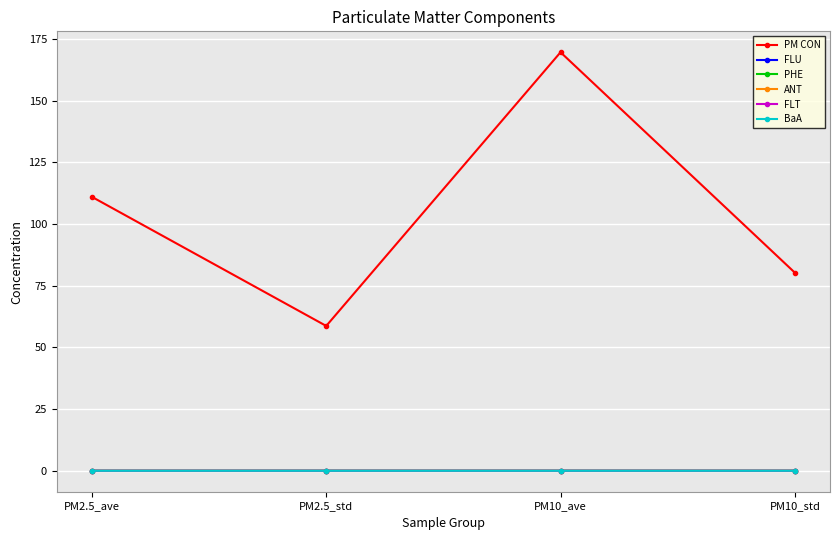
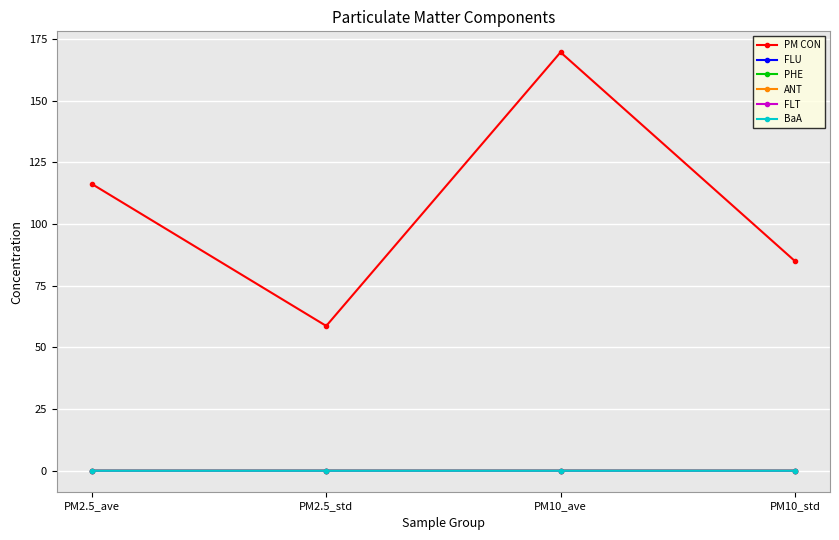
  {
    "PM CON": {
-     "PM2.5_ave": 111,
+     "PM2.5_ave": 116,
      "PM2.5_std": 59,
      "PM10_ave": 170,
-     "PM10_std": 80
+     "PM10_std": 85
    },
    "BaA": {
      "PM2.5_ave": 0,
      "PM2.5_std": 0,
      "PM10_ave": 0,
      "PM10_std": 0
    }
  }
